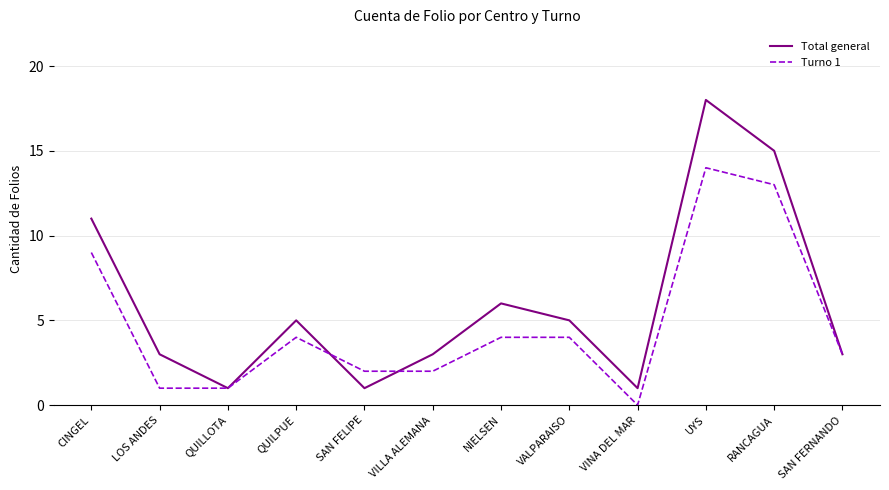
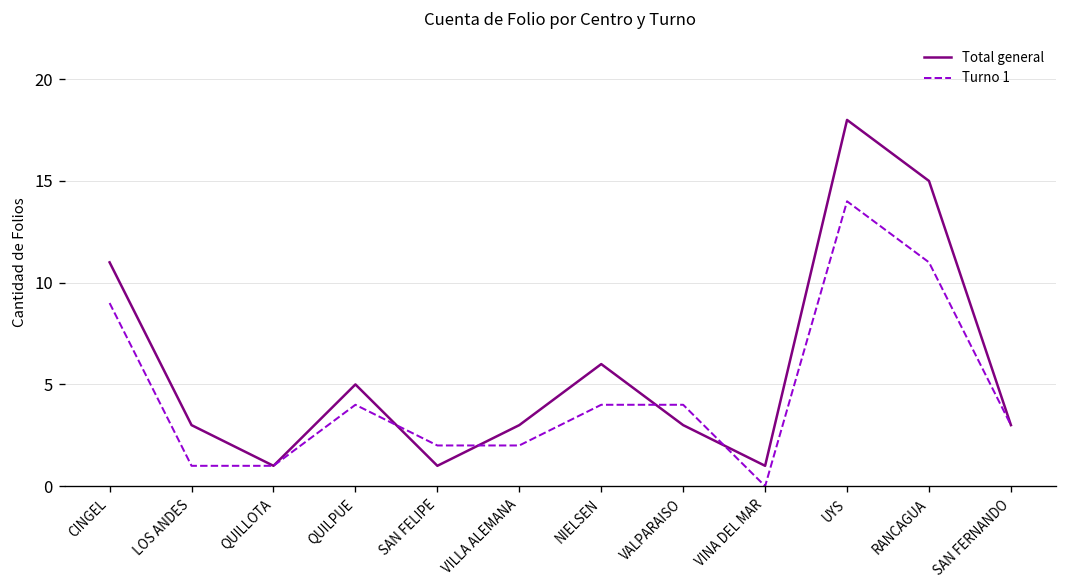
  {
    "Total general": {
      "CINGEL": 11,
      "LOS ANDES": 3,
      "QUILPUE": 5,
      "SAN FELIPE": 1,
      "VILLA ALEMANA": 3,
      "NIELSEN": 6,
-     "VALPARAISO": 5,
+     "VALPARAISO": 3,
      "VINA DEL MAR": 1,
      "UYS": 18,
      "RANCAGUA": 15
    },
    "Turno 1": {
      "CINGEL": 9,
      "LOS ANDES": 1,
      "QUILPUE": 4,
      "SAN FELIPE": 2,
      "VILLA ALEMANA": 2,
      "NIELSEN": 4,
      "VALPARAISO": 4,
      "VINA DEL MAR": 0,
      "UYS": 14,
-     "RANCAGUA": 13
+     "RANCAGUA": 11
    }
  }
